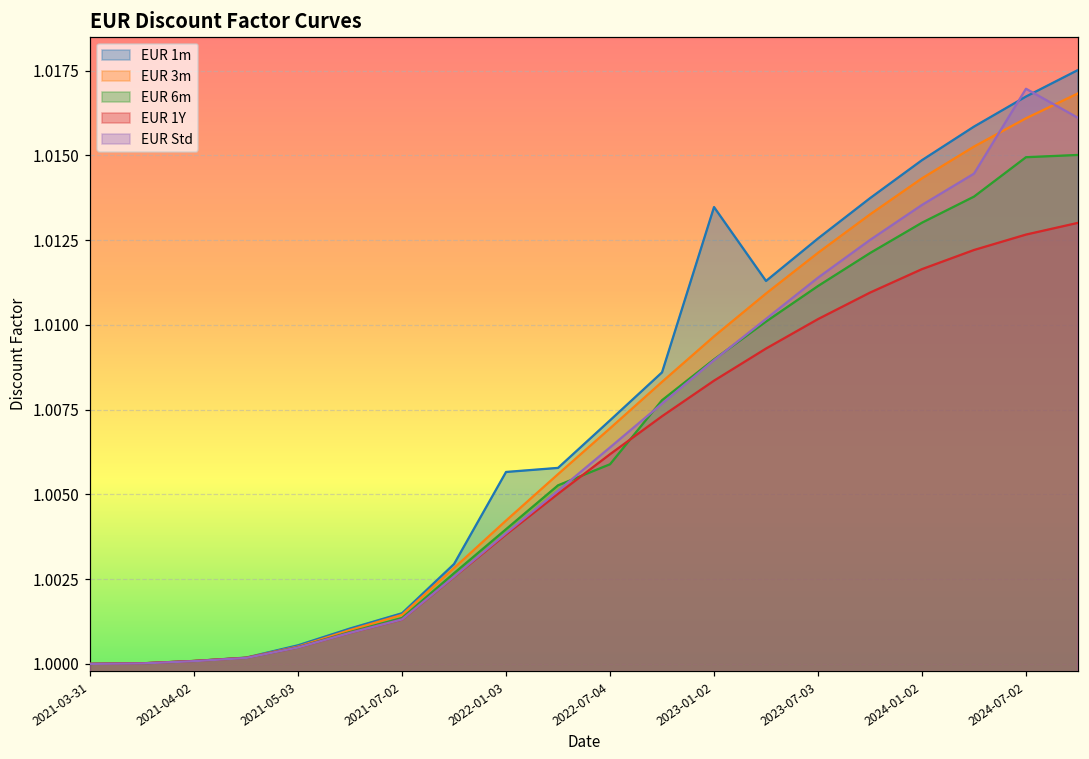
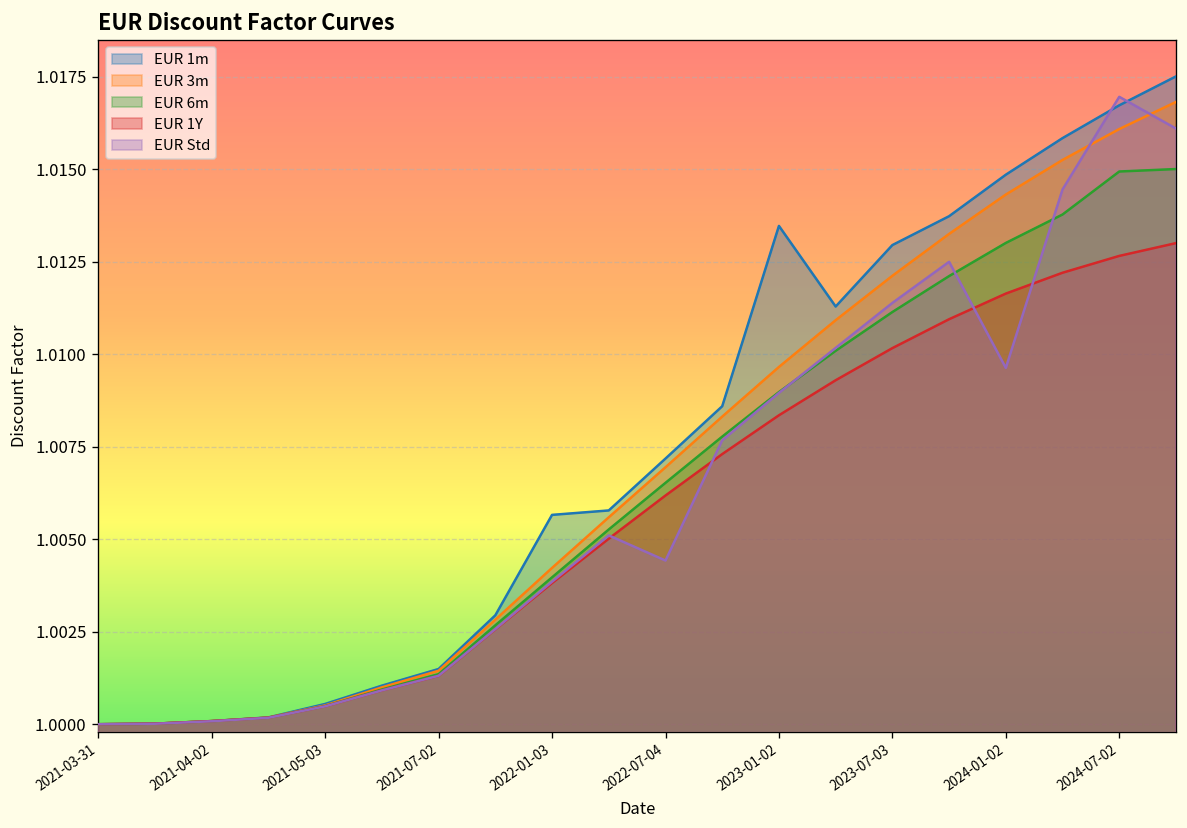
  {
    "EUR 1m": {
      "2022-01-03": 1.0057,
      "2022-07-04": 1.0072,
      "2023-01-02": 1.0135,
-     "2023-07-03": 1.0125,
+     "2023-07-03": 1.0130,
      "2024-01-02": 1.0149,
      "2024-07-02": 1.0167
    },
    "EUR 6m": {
      "2022-01-03": 1.0040,
-     "2022-07-04": 1.0059,
+     "2022-07-04": 1.0065,
      "2023-07-03": 1.0111,
      "2024-01-02": 1.0130,
      "2024-07-02": 1.0149
    },
    "EUR Std": {
-     "2022-07-04": 1.0064,
+     "2022-07-04": 1.0044,
      "2023-07-03": 1.0114,
-     "2024-01-02": 1.0135,
+     "2024-01-02": 1.0096,
      "2024-07-02": 1.0170
    }
  }
